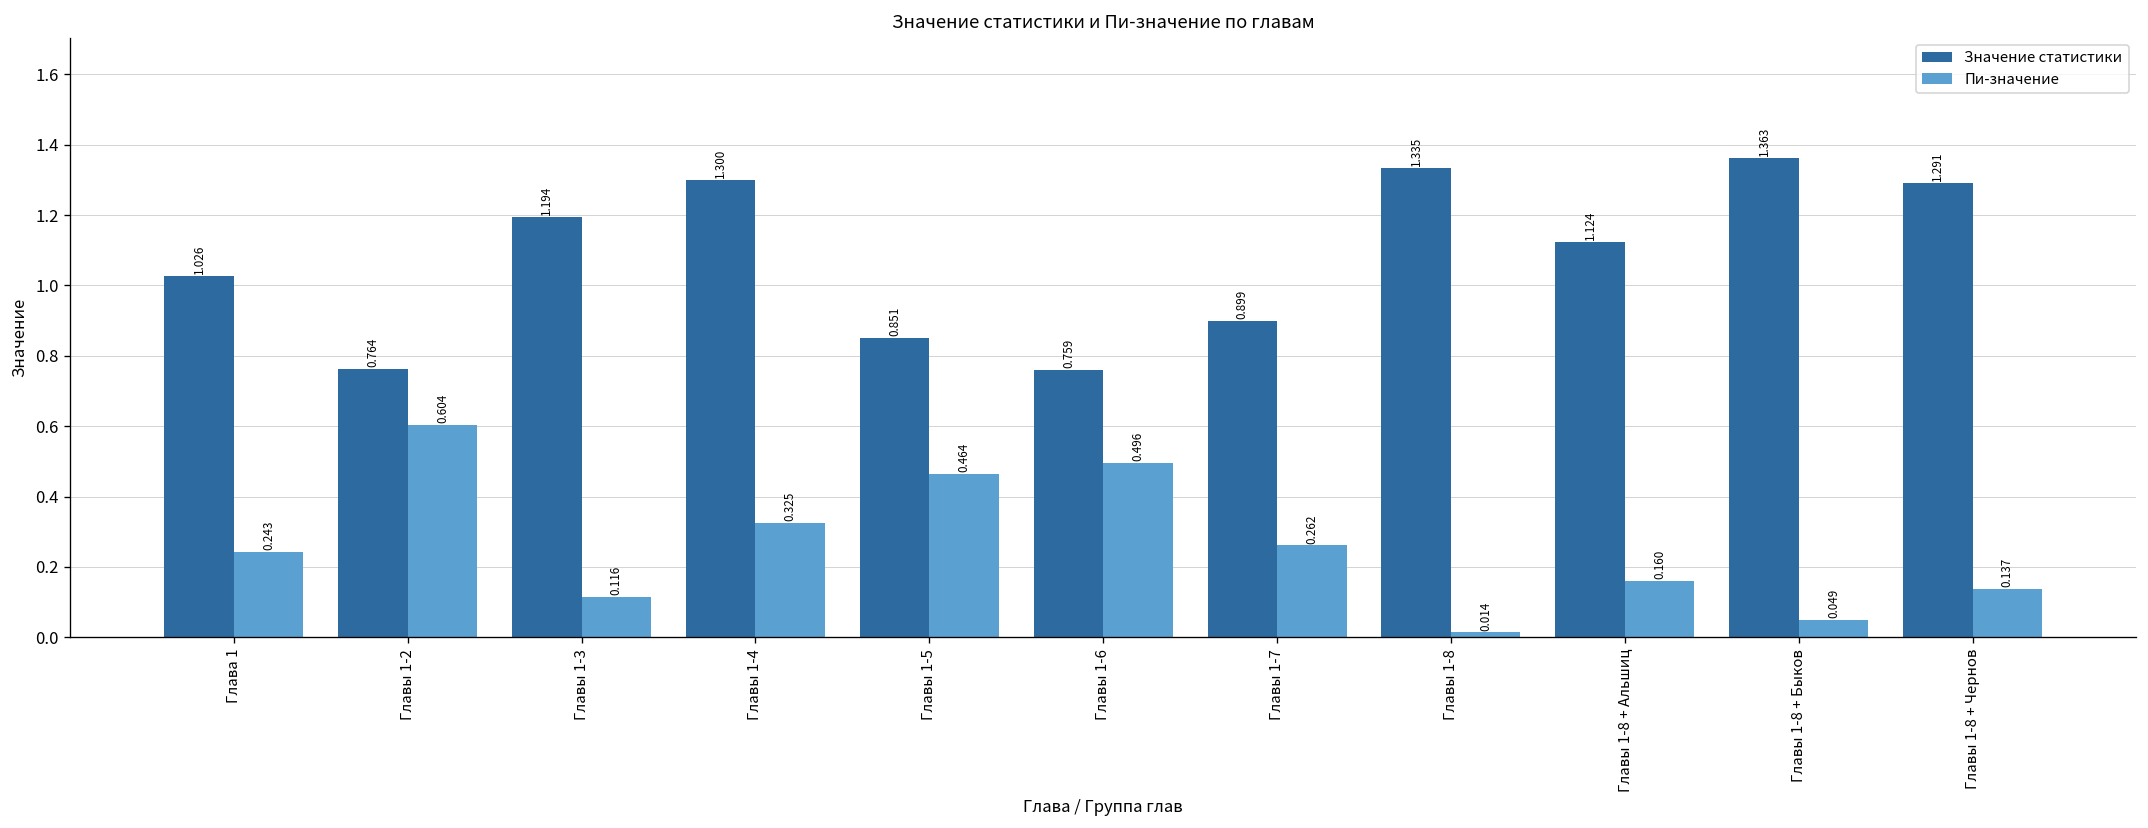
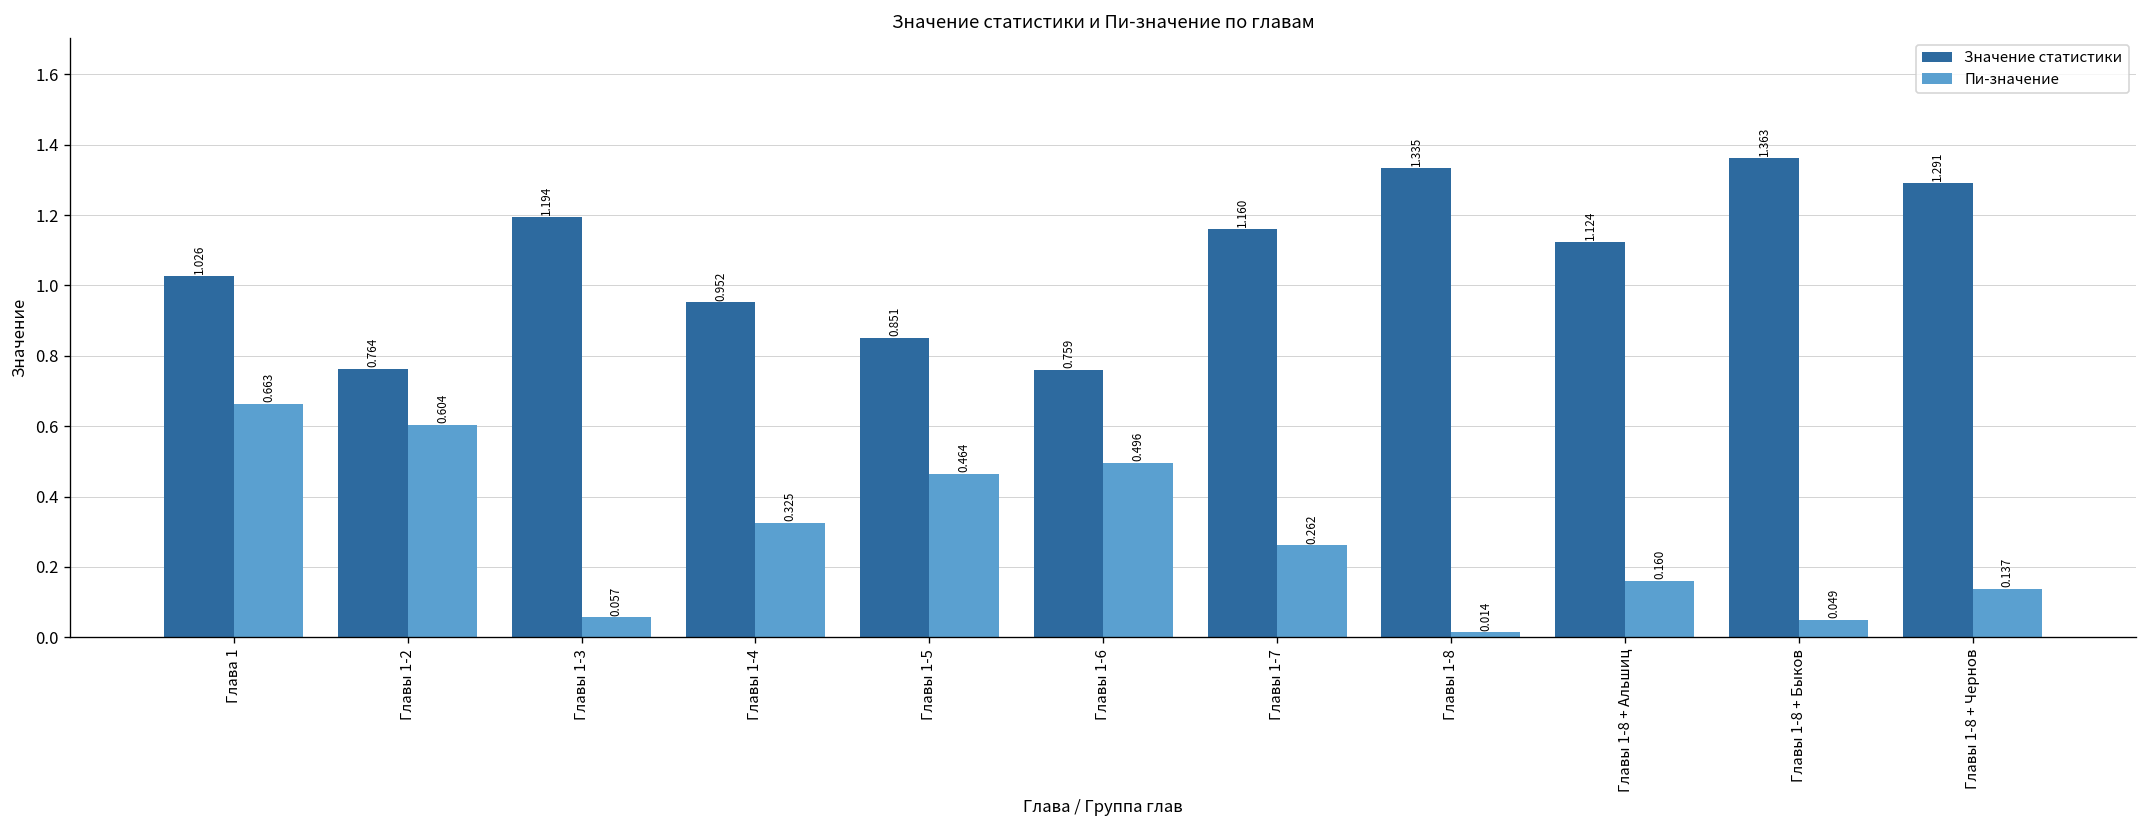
  {
    "Значение статистики": {
      "Глава 1": 1.026,
      "Главы 1-2": 0.764,
      "Главы 1-3": 1.194,
-     "Главы 1-4": 1.300,
+     "Главы 1-4": 0.952,
      "Главы 1-5": 0.851,
      "Главы 1-6": 0.759,
-     "Главы 1-7": 0.899,
+     "Главы 1-7": 1.160,
      "Главы 1-8": 1.335,
      "Главы 1-8 + Альшиц": 1.124,
      "Главы 1-8 + Быков": 1.363,
      "Главы 1-8 + Чернов": 1.291
    },
    "Пи-значение": {
-     "Глава 1": 0.243,
+     "Глава 1": 0.663,
      "Главы 1-2": 0.604,
-     "Главы 1-3": 0.116,
+     "Главы 1-3": 0.057,
      "Главы 1-4": 0.325,
      "Главы 1-5": 0.464,
      "Главы 1-6": 0.496,
      "Главы 1-7": 0.262,
      "Главы 1-8": 0.014,
      "Главы 1-8 + Альшиц": 0.160,
      "Главы 1-8 + Быков": 0.049,
      "Главы 1-8 + Чернов": 0.137
    }
  }
